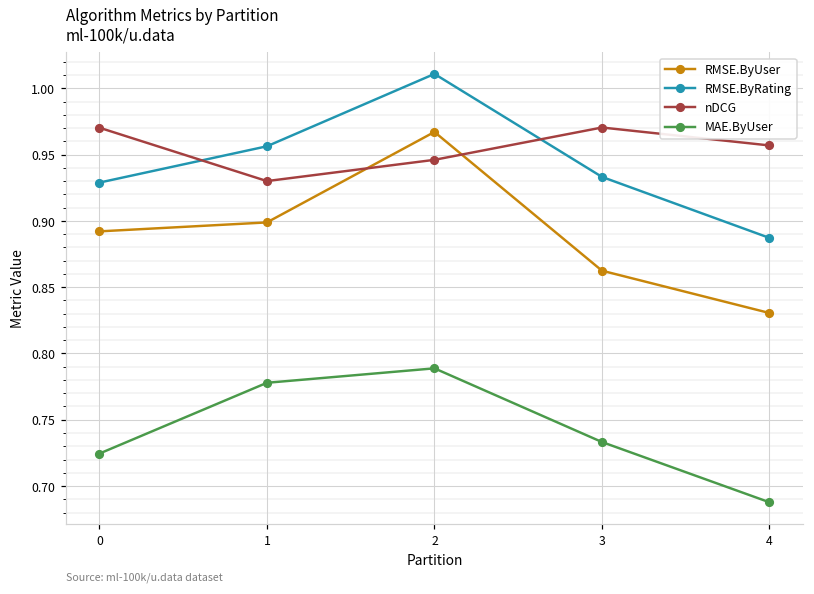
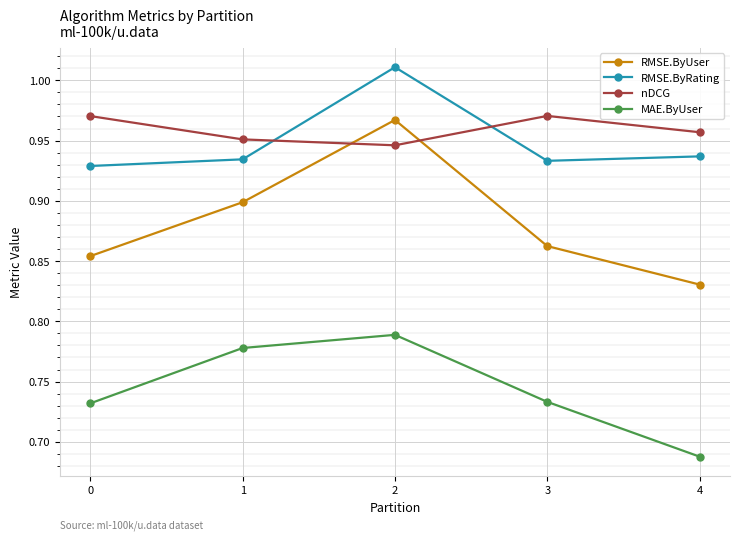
  {
    "RMSE.ByUser": {
-     "0": 0.892,
+     "0": 0.854,
      "1": 0.899,
      "2": 0.967,
      "3": 0.862,
      "4": 0.831
    },
    "RMSE.ByRating": {
      "0": 0.929,
-     "1": 0.956,
+     "1": 0.934,
      "2": 1.011,
      "3": 0.933,
-     "4": 0.887
+     "4": 0.937
    },
    "nDCG": {
      "0": 0.970,
-     "1": 0.930,
+     "1": 0.951,
      "2": 0.946,
      "3": 0.970,
      "4": 0.957
    },
    "MAE.ByUser": {
-     "0": 0.724,
+     "0": 0.732,
      "1": 0.778,
      "2": 0.789,
      "3": 0.733,
      "4": 0.688
    }
  }
